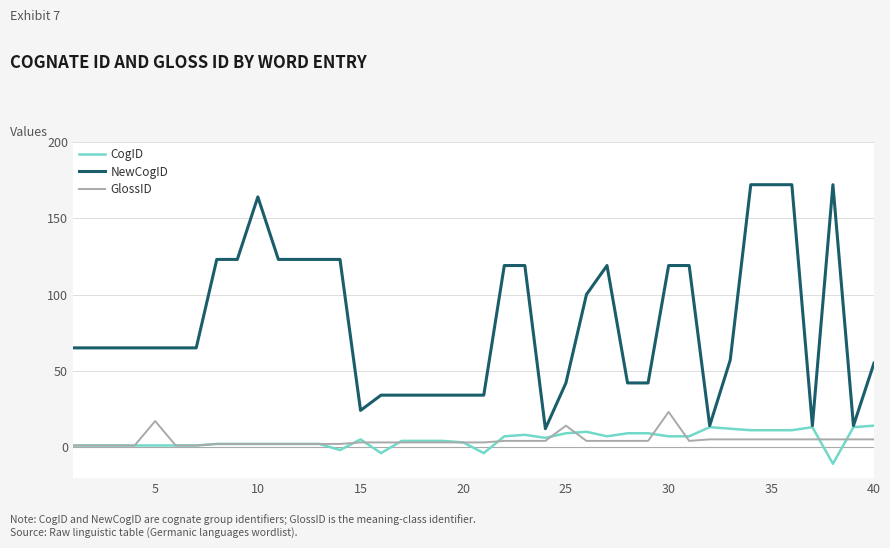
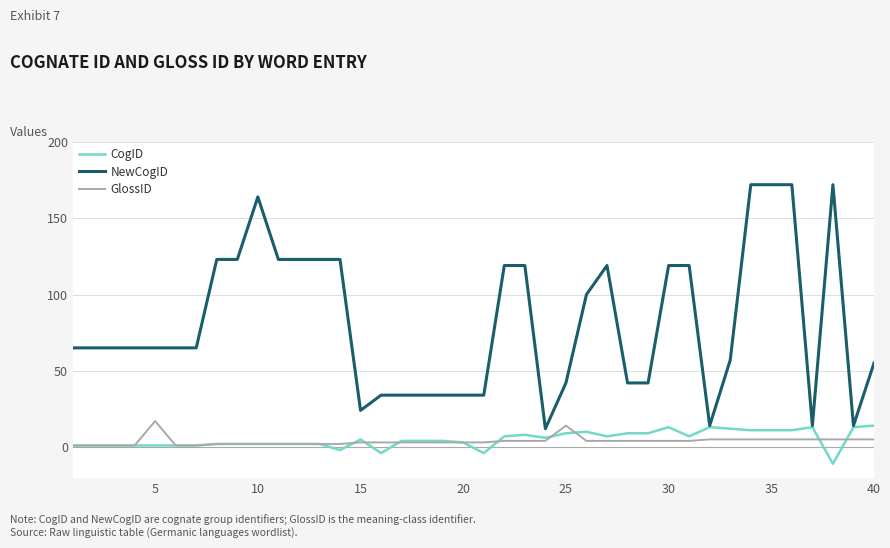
  {
    "CogID": {
      "5": 1,
      "15": 5,
      "25": 9,
-     "30": 7,
+     "30": 13,
      "35": 11,
      "40": 14
    },
    "NewCogID": {
      "5": 65,
      "10": 164,
      "15": 24,
      "20": 34,
      "25": 42,
      "30": 119,
      "35": 172,
      "40": 55
    },
    "GlossID": {
      "5": 17,
      "15": 3,
      "25": 14,
-     "30": 23,
+     "30": 4,
      "35": 5,
      "40": 5
    }
  }
